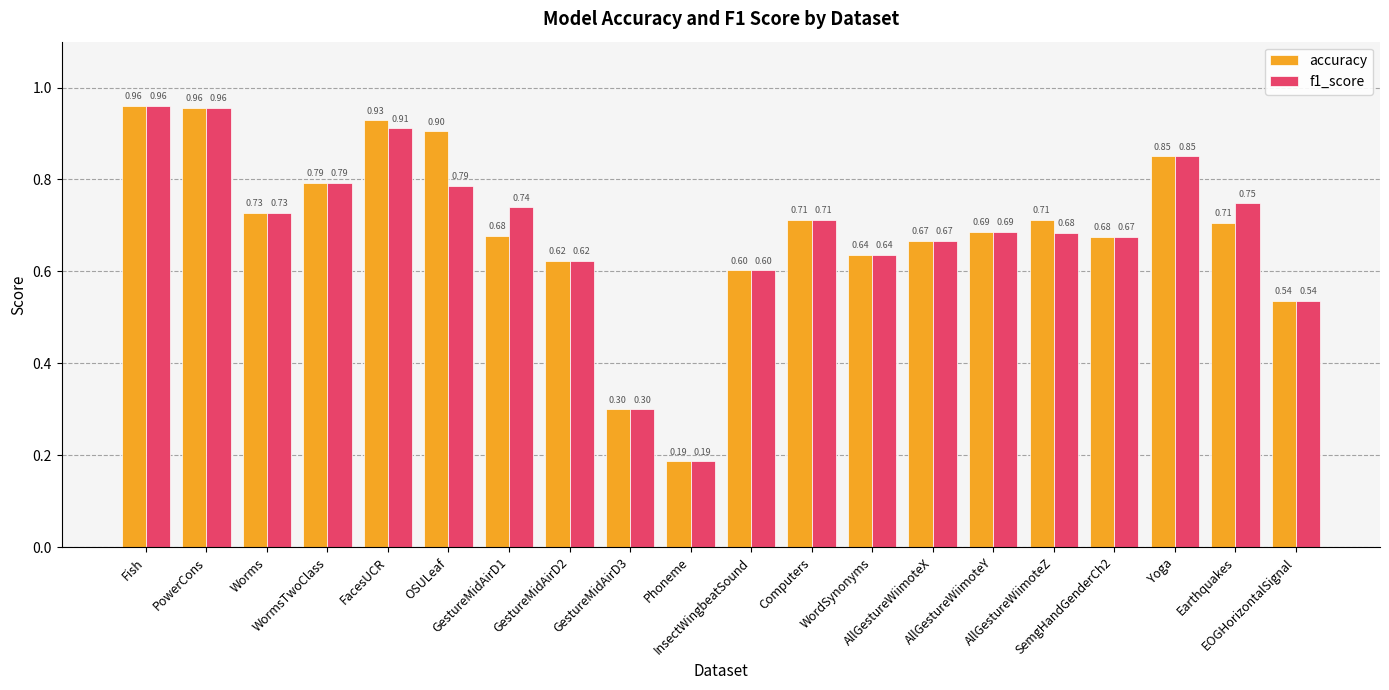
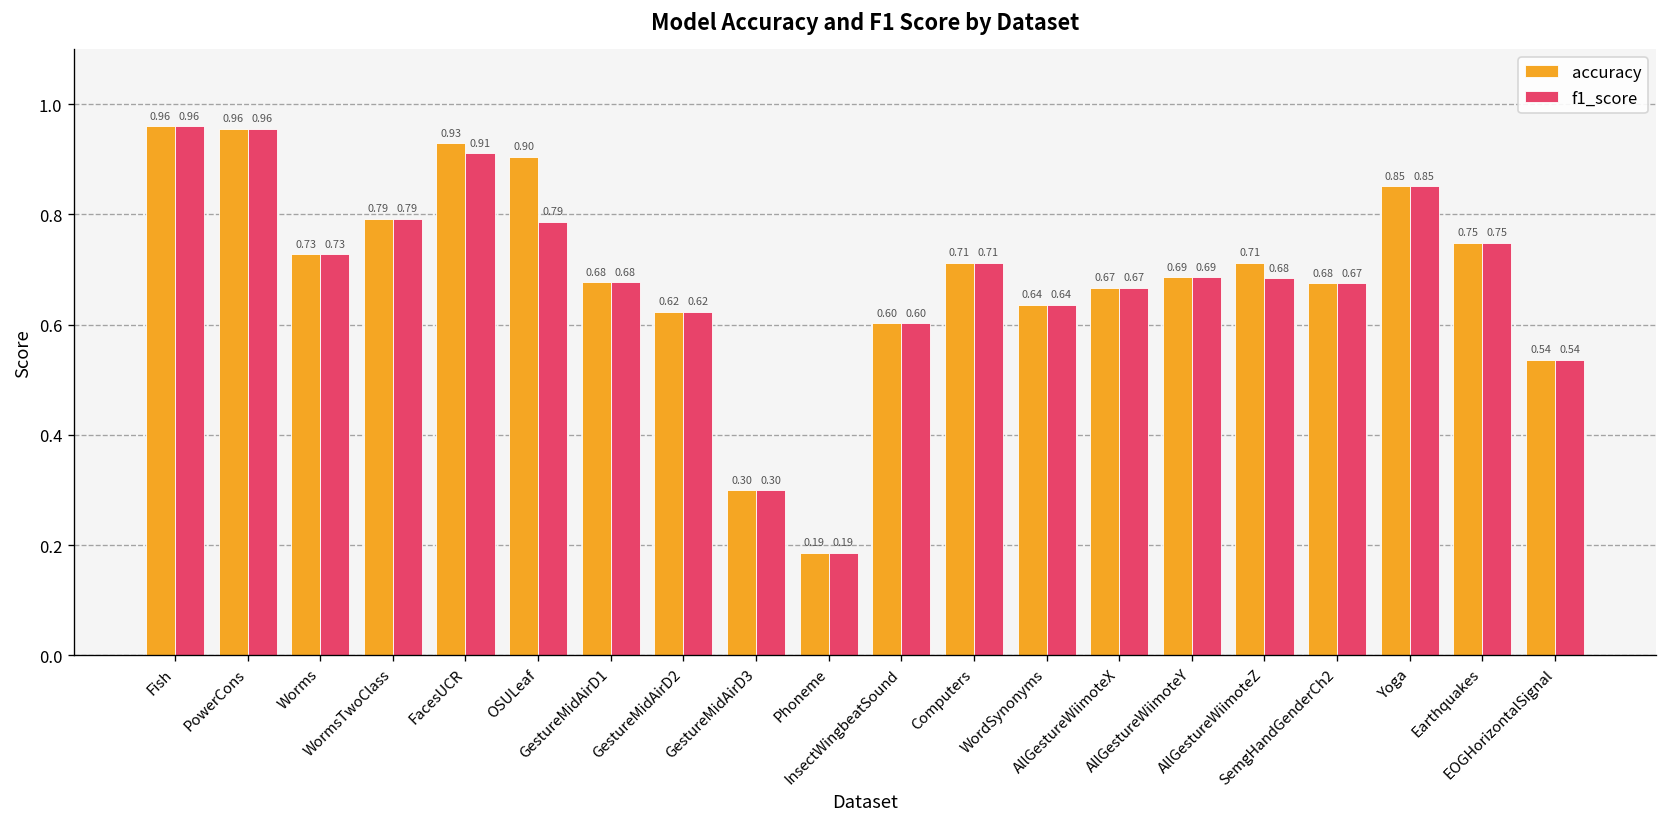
  {
    "accuracy": {
      "Fish": 0.96,
      "PowerCons": 0.96,
      "Worms": 0.73,
      "WormsTwoClass": 0.79,
      "FacesUCR": 0.93,
      "OSULeaf": 0.90,
      "GestureMidAirD1": 0.68,
      "GestureMidAirD2": 0.62,
      "GestureMidAirD3": 0.30,
      "Phoneme": 0.19,
      "InsectWingbeatSound": 0.60,
      "Computers": 0.71,
      "WordSynonyms": 0.64,
      "AllGestureWiimoteX": 0.67,
      "AllGestureWiimoteY": 0.69,
      "AllGestureWiimoteZ": 0.71,
      "SemgHandGenderCh2": 0.68,
      "Yoga": 0.85,
-     "Earthquakes": 0.71,
+     "Earthquakes": 0.75,
      "EOGHorizontalSignal": 0.54
    },
    "f1_score": {
      "Fish": 0.96,
      "PowerCons": 0.96,
      "Worms": 0.73,
      "WormsTwoClass": 0.79,
      "FacesUCR": 0.91,
      "OSULeaf": 0.79,
-     "GestureMidAirD1": 0.74,
+     "GestureMidAirD1": 0.68,
      "GestureMidAirD2": 0.62,
      "GestureMidAirD3": 0.30,
      "Phoneme": 0.19,
      "InsectWingbeatSound": 0.60,
      "Computers": 0.71,
      "WordSynonyms": 0.64,
      "AllGestureWiimoteX": 0.67,
      "AllGestureWiimoteY": 0.69,
      "AllGestureWiimoteZ": 0.68,
      "SemgHandGenderCh2": 0.67,
      "Yoga": 0.85,
      "Earthquakes": 0.75,
      "EOGHorizontalSignal": 0.54
    }
  }
